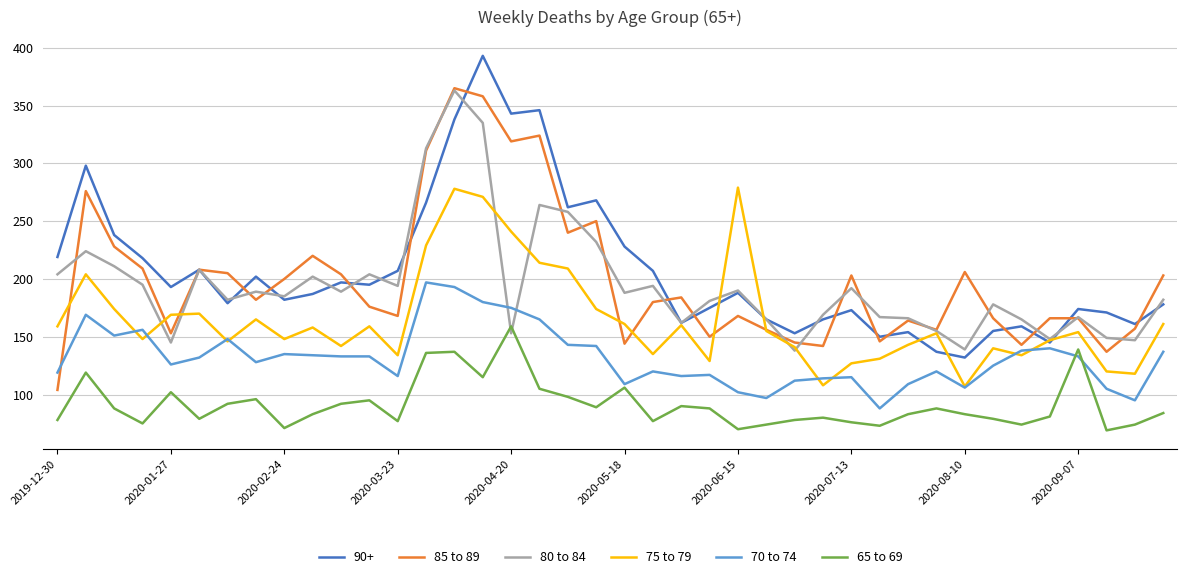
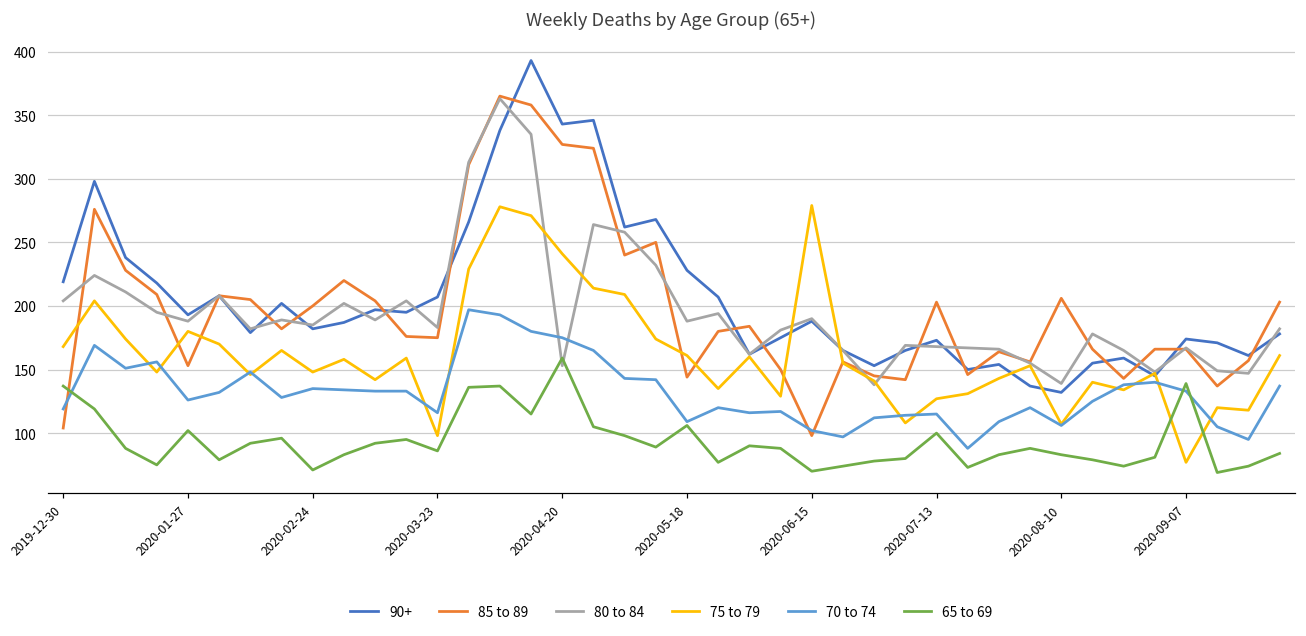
  {
    "85 to 89": {
      "2019-12-30": 104,
      "2020-01-27": 153,
      "2020-02-24": 200,
-     "2020-03-23": 168,
-     "2020-04-20": 319,
+     "2020-03-23": 175,
+     "2020-04-20": 327,
      "2020-05-18": 144,
-     "2020-06-15": 168,
+     "2020-06-15": 98,
      "2020-07-13": 203,
      "2020-08-10": 206
    },
    "80 to 84": {
      "2019-12-30": 204,
-     "2020-01-27": 145,
+     "2020-01-27": 188,
      "2020-02-24": 185,
-     "2020-03-23": 194,
+     "2020-03-23": 183,
      "2020-04-20": 153,
      "2020-05-18": 188,
-     "2020-07-13": 192,
+     "2020-07-13": 168,
      "2020-08-10": 139
    },
    "75 to 79": {
-     "2019-12-30": 159,
-     "2020-01-27": 169,
+     "2019-12-30": 168,
+     "2020-01-27": 180,
      "2020-02-24": 148,
-     "2020-03-23": 134,
+     "2020-03-23": 98,
      "2020-04-20": 241,
      "2020-05-18": 161,
      "2020-06-15": 279,
      "2020-07-13": 127,
-     "2020-09-07": 154
+     "2020-09-07": 77
    },
    "65 to 69": {
-     "2019-12-30": 78,
+     "2019-12-30": 137,
      "2020-01-27": 102,
      "2020-02-24": 71,
-     "2020-03-23": 77,
+     "2020-03-23": 86,
      "2020-04-20": 159,
      "2020-05-18": 106,
      "2020-06-15": 70,
-     "2020-07-13": 76,
+     "2020-07-13": 100,
      "2020-08-10": 83,
      "2020-09-07": 139
    }
  }
